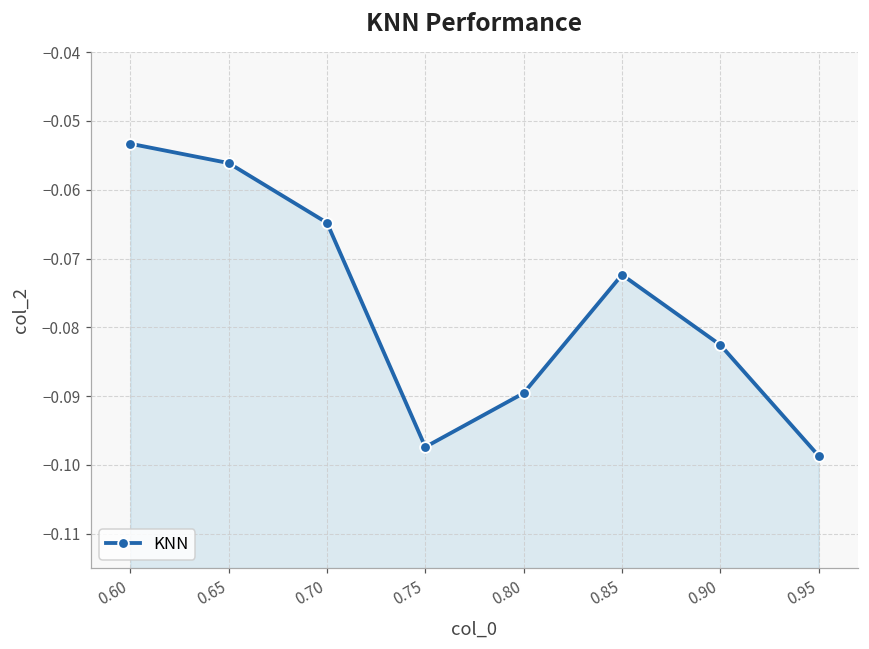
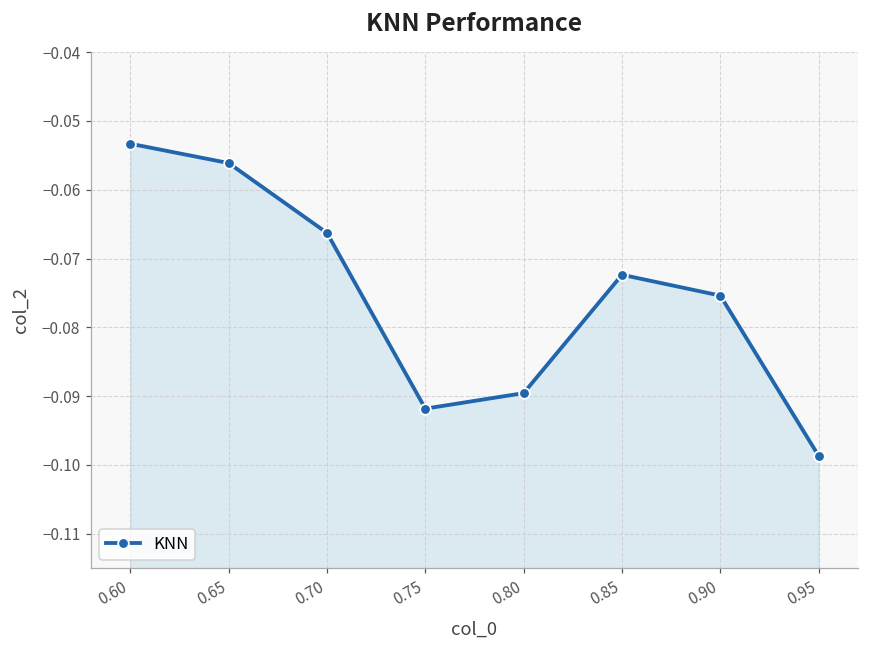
  {
    "0.60": -0.053,
    "0.65": -0.056,
-   "0.70": -0.065,
-   "0.75": -0.097,
+   "0.70": -0.066,
+   "0.75": -0.092,
    "0.80": -0.090,
    "0.85": -0.072,
-   "0.90": -0.083,
+   "0.90": -0.075,
    "0.95": -0.099
  }
